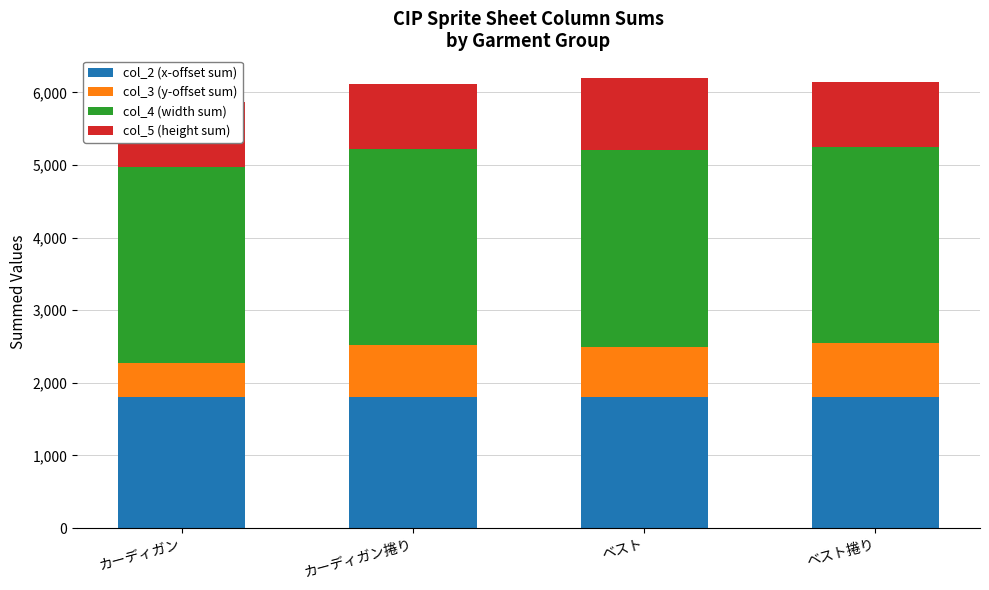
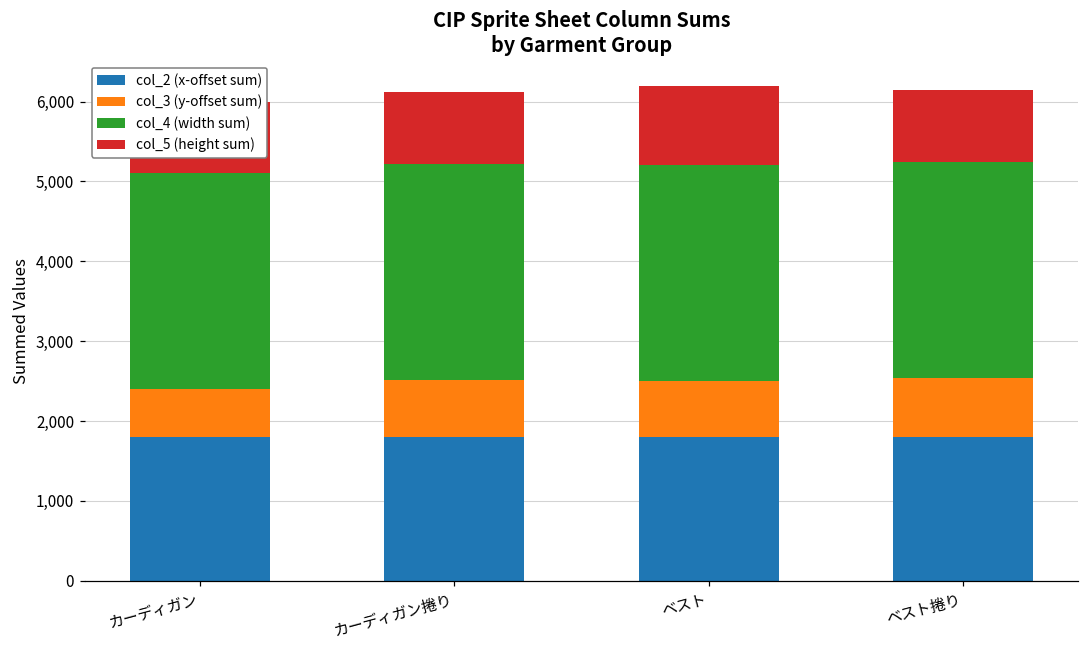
  {
    "col_2 (x-offset sum)": {
      "カーディガン": "1,800",
      "カーディガン捲り": "1,800",
      "ベスト": "1,800",
      "ベスト捲り": "1,800"
    },
    "col_3 (y-offset sum)": {
-     "カーディガン": "500",
+     "カーディガン": "600",
      "カーディガン捲り": "700",
      "ベスト": "700",
      "ベスト捲り": "700"
    },
    "col_4 (width sum)": {
      "カーディガン": "2,700",
      "カーディガン捲り": "2,700",
      "ベスト": "2,700",
      "ベスト捲り": "2,700"
    },
    "col_5 (height sum)": {
      "カーディガン捲り": "900",
      "ベスト": "1,000",
      "ベスト捲り": "900"
    }
  }
